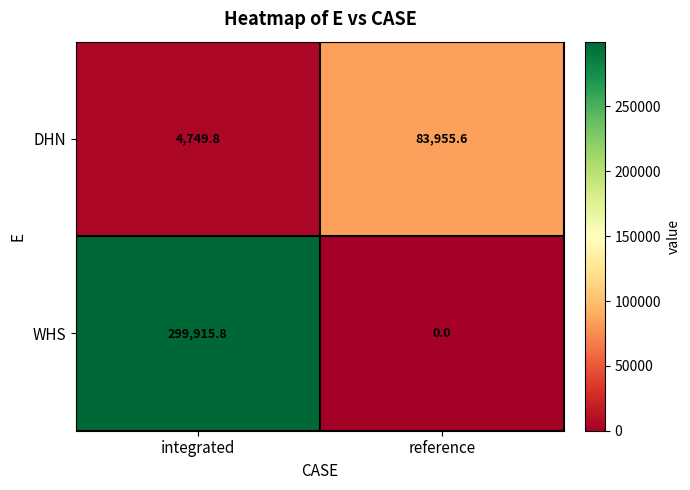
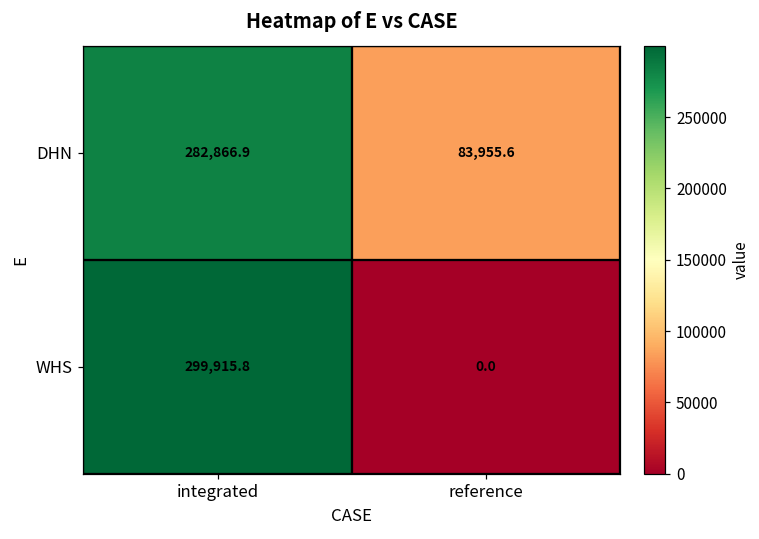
  {
    "DHN": {
-     "integrated": "4,749.8",
+     "integrated": "282,866.9",
      "reference": "83,955.6"
    },
    "WHS": {
      "integrated": "299,915.8",
      "reference": "0.0"
    }
  }
